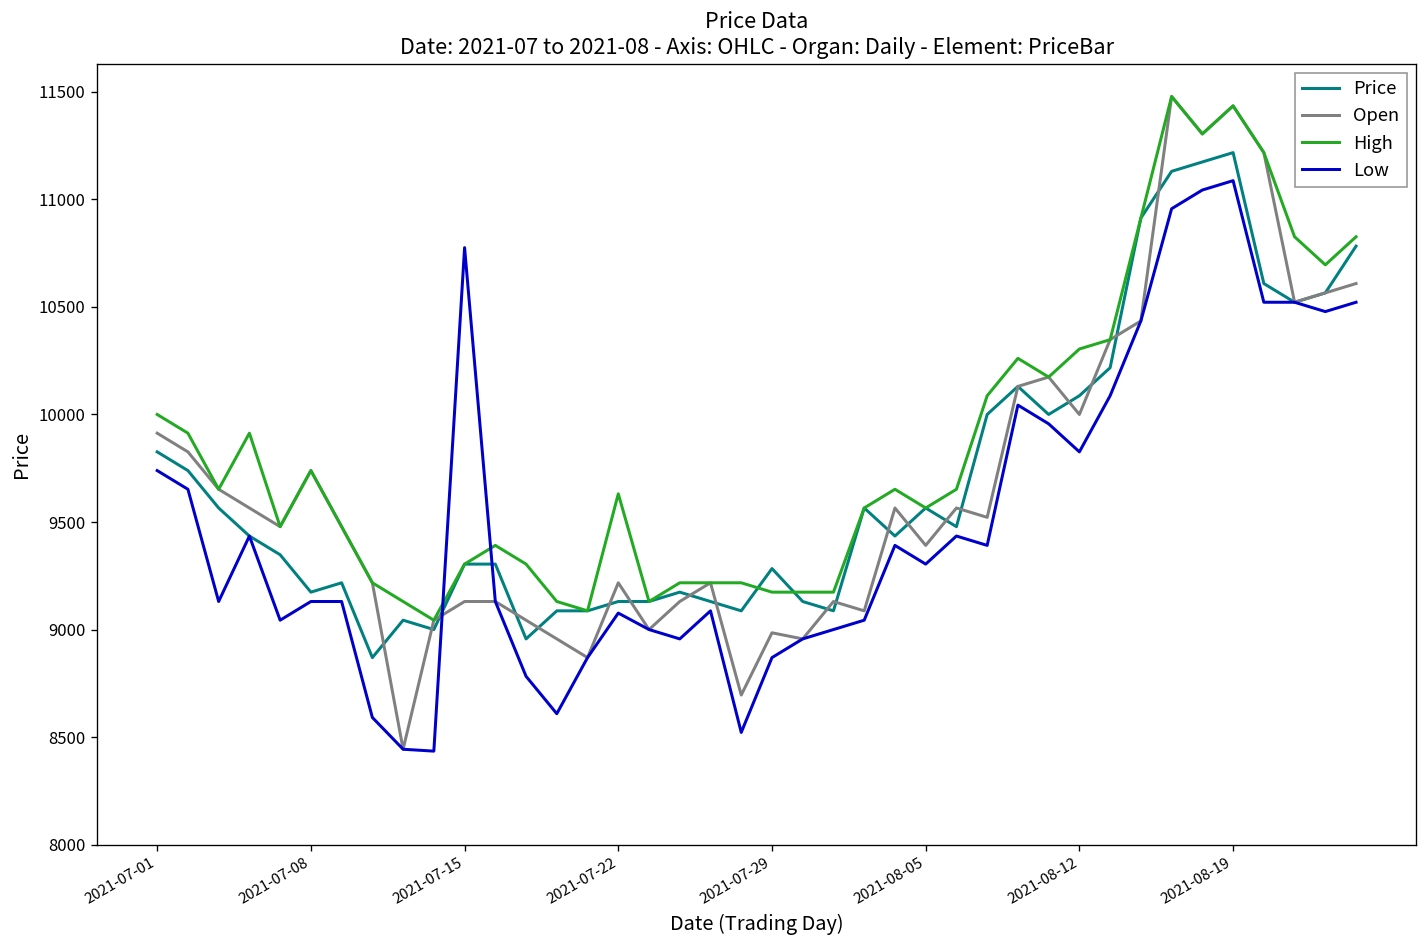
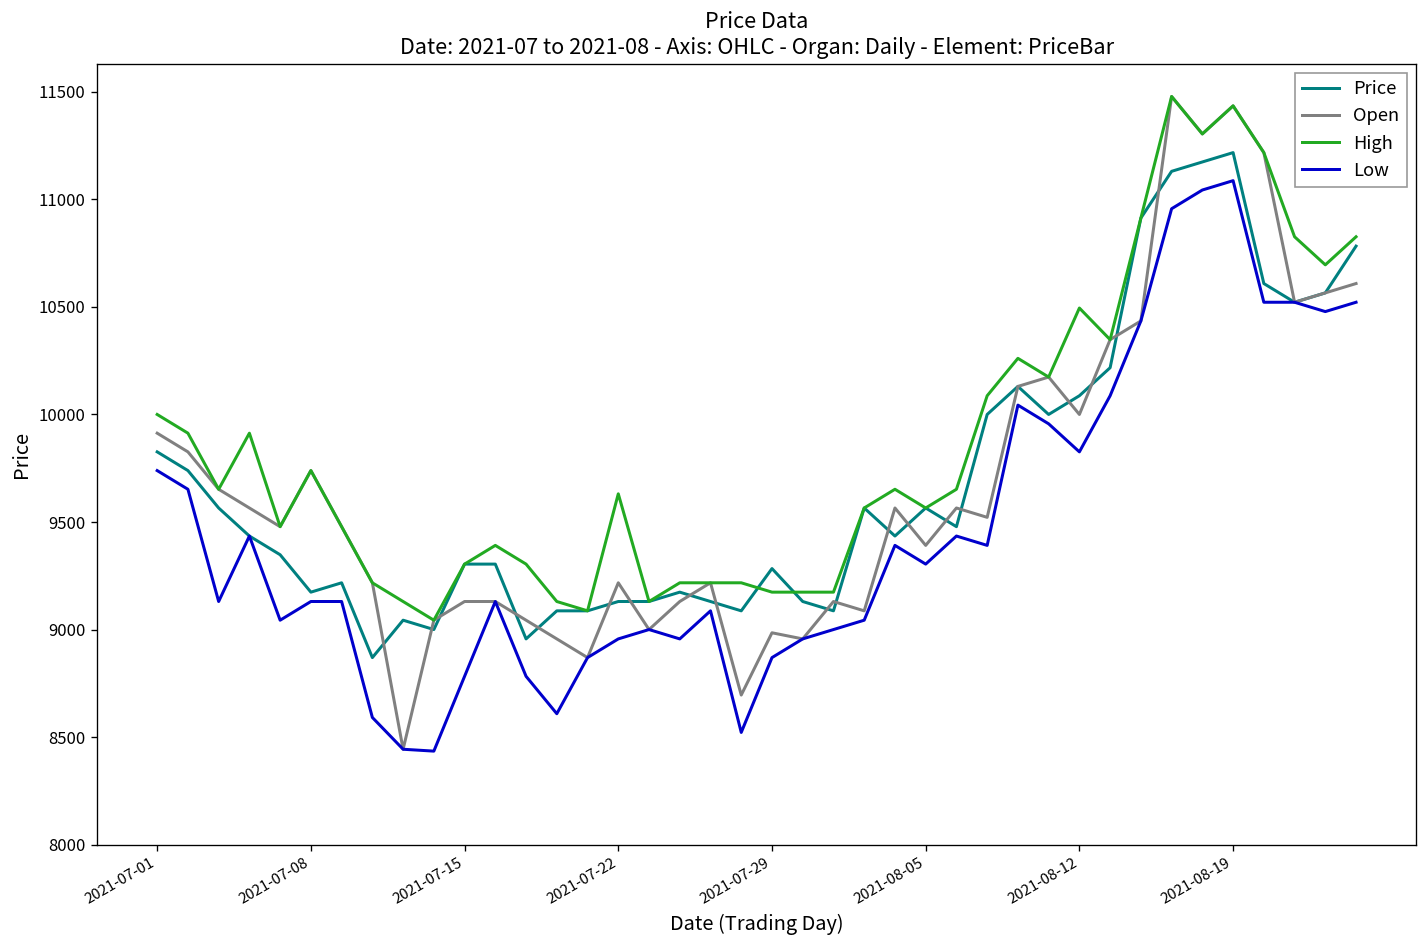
  {
    "Price": {
      "2021-07-01": 9830,
      "2021-07-08": 9170,
      "2021-07-22": 9130,
      "2021-07-29": 9280,
      "2021-08-12": 10090,
      "2021-08-19": 11220
    },
    "Open": {
      "2021-07-01": 9910,
      "2021-07-15": 9130,
      "2021-07-22": 9220,
      "2021-07-29": 8990,
      "2021-08-05": 9390,
      "2021-08-12": 10000
    },
    "High": {
      "2021-07-01": 10000,
      "2021-07-22": 9630,
      "2021-07-29": 9170,
-     "2021-08-12": 10300
+     "2021-08-12": 10490
    },
    "Low": {
      "2021-07-01": 9740,
      "2021-07-08": 9130,
-     "2021-07-15": 10780,
-     "2021-07-22": 9080,
+     "2021-07-15": 8780,
+     "2021-07-22": 8960,
      "2021-07-29": 8870,
      "2021-08-05": 9300,
      "2021-08-12": 9830,
      "2021-08-19": 11090
    }
  }
